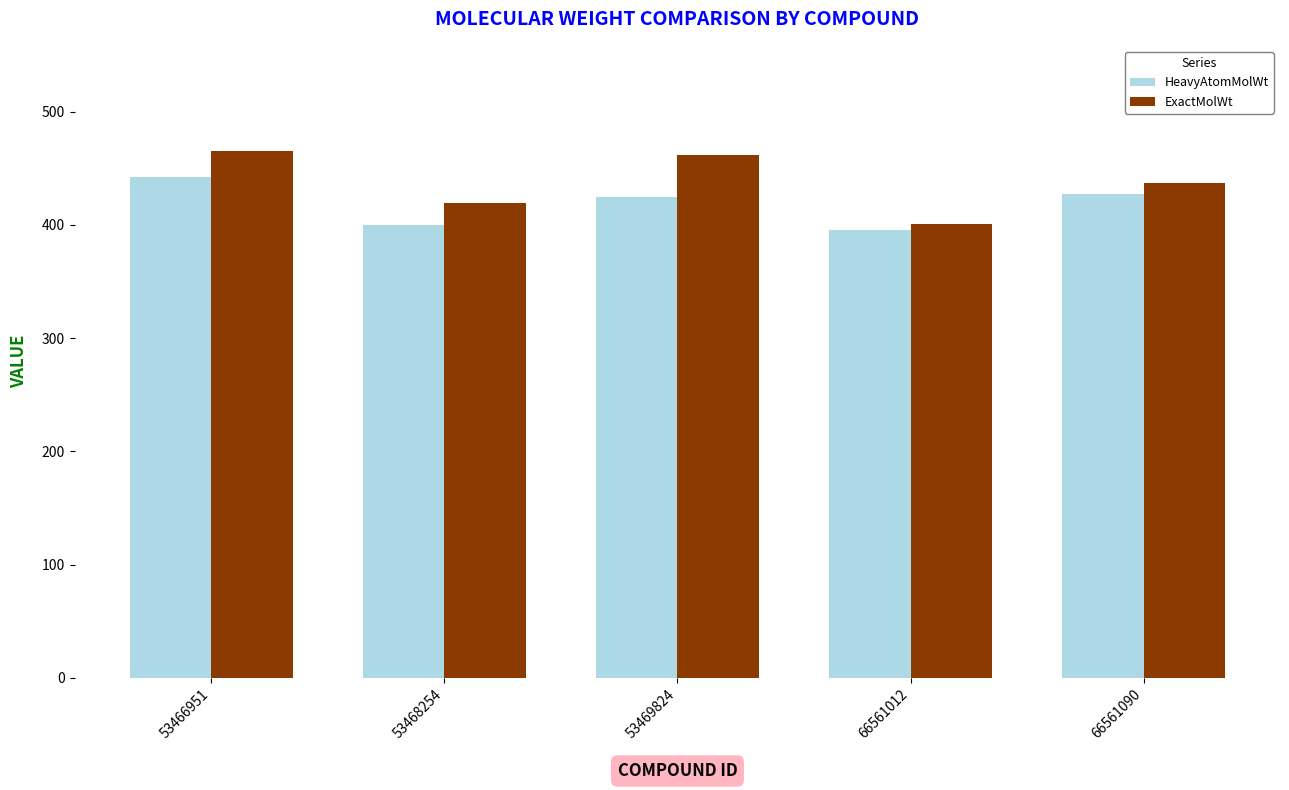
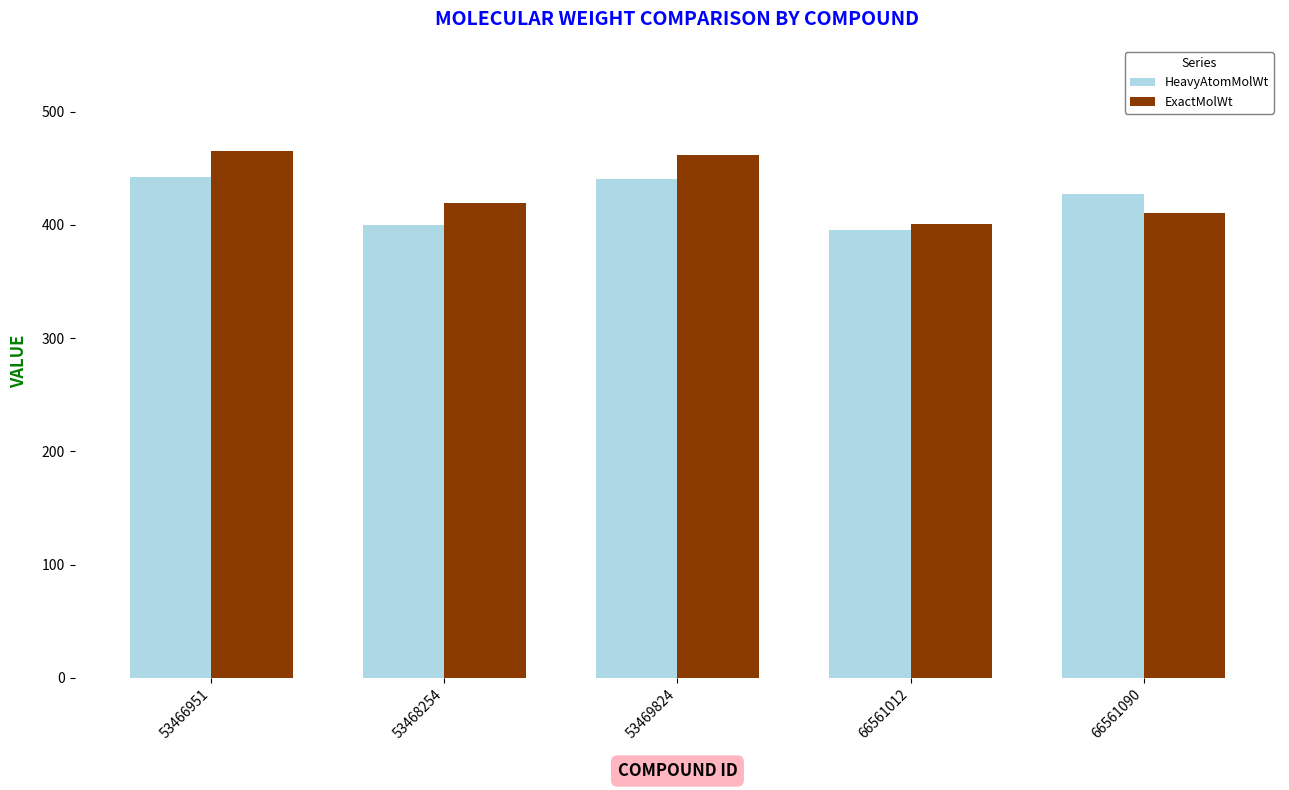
  {
    "HeavyAtomMolWt": {
      "53466951": 442,
      "53468254": 400,
-     "53469824": 425,
+     "53469824": 440,
      "66561012": 396,
      "66561090": 428
    },
    "ExactMolWt": {
      "53466951": 465,
      "53468254": 419,
      "53469824": 462,
      "66561012": 401,
-     "66561090": 437
+     "66561090": 410
    }
  }
